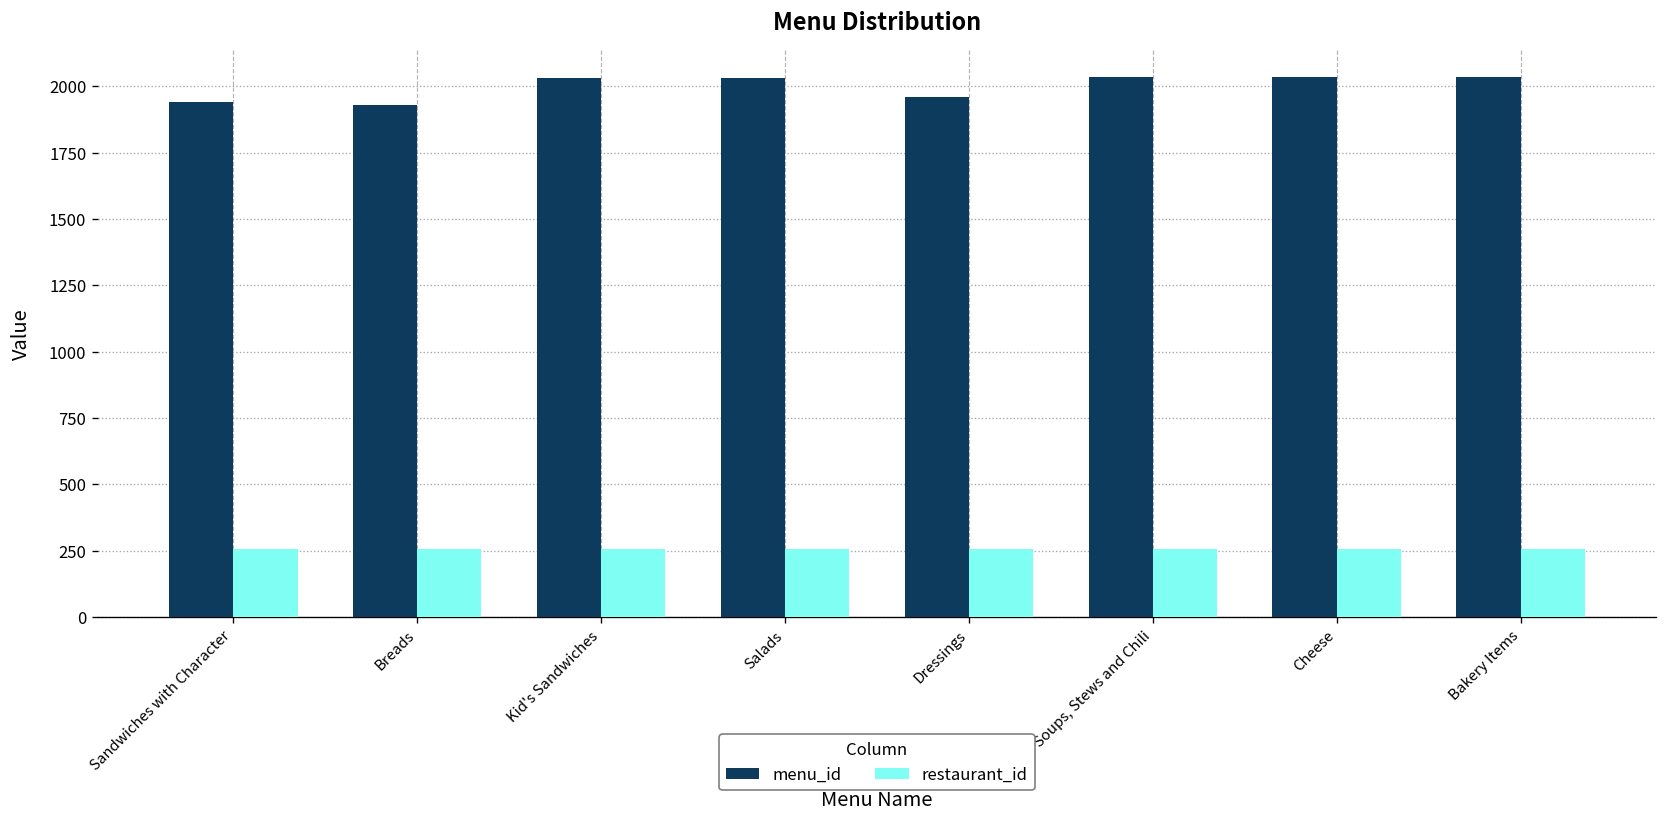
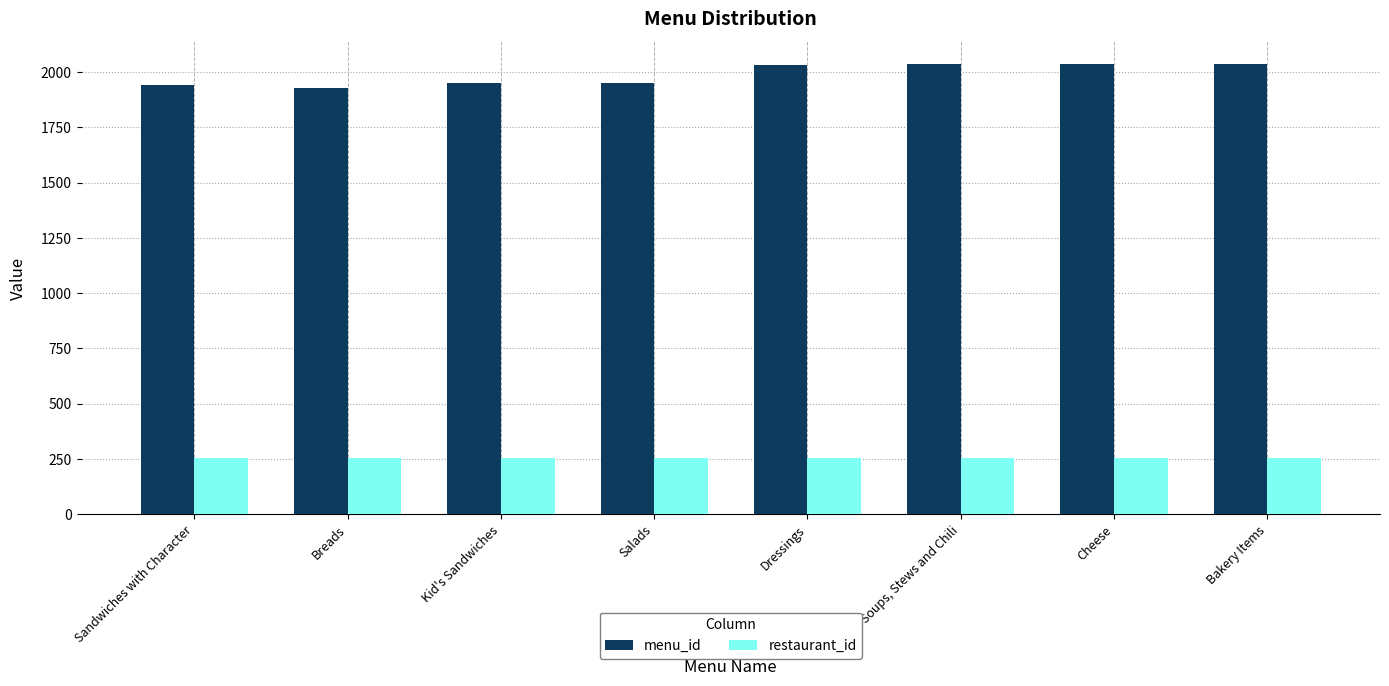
  {
    "menu_id": {
      "Sandwiches with Character": 1940,
      "Breads": 1930,
-     "Kid's Sandwiches": 2030,
-     "Salads": 2030,
-     "Dressings": 1960,
+     "Kid's Sandwiches": 1950,
+     "Salads": 1950,
+     "Dressings": 2030,
      "Soups, Stews and Chili": 2040,
      "Cheese": 2040,
      "Bakery Items": 2040
    },
    "restaurant_id": {
      "Sandwiches with Character": 250,
      "Breads": 250,
      "Kid's Sandwiches": 250,
      "Salads": 250,
      "Dressings": 250,
      "Soups, Stews and Chili": 250,
      "Cheese": 250,
      "Bakery Items": 250
    }
  }
